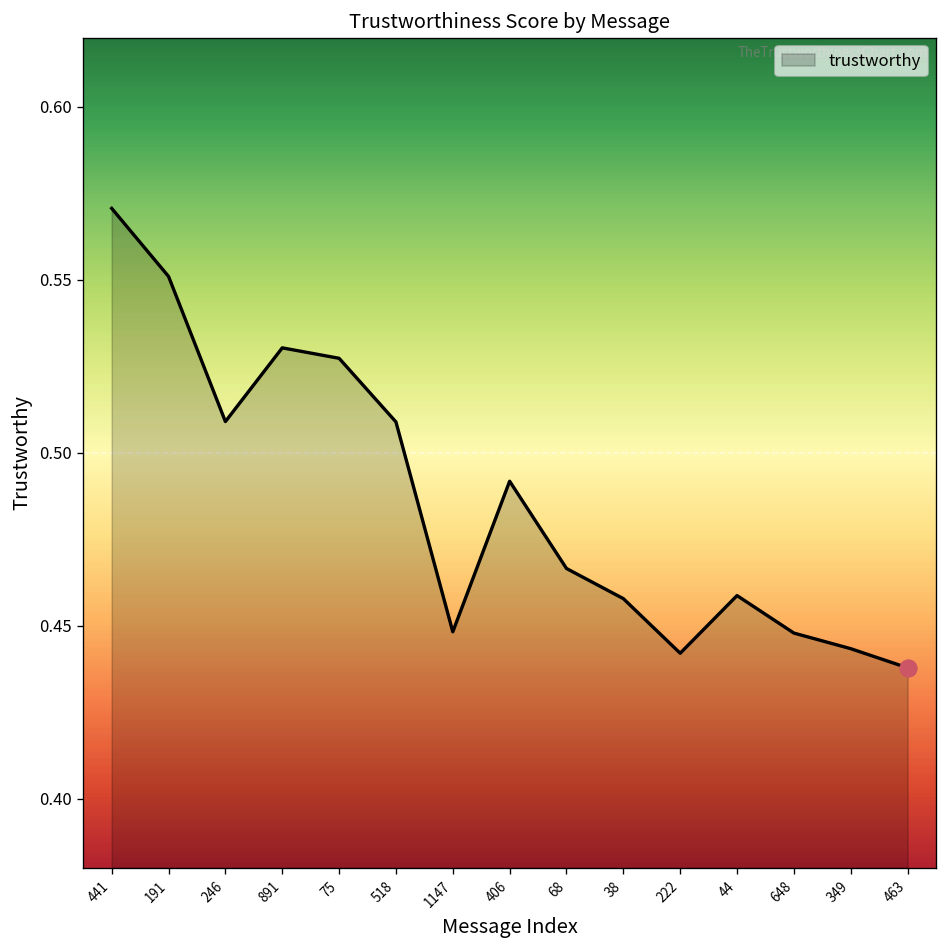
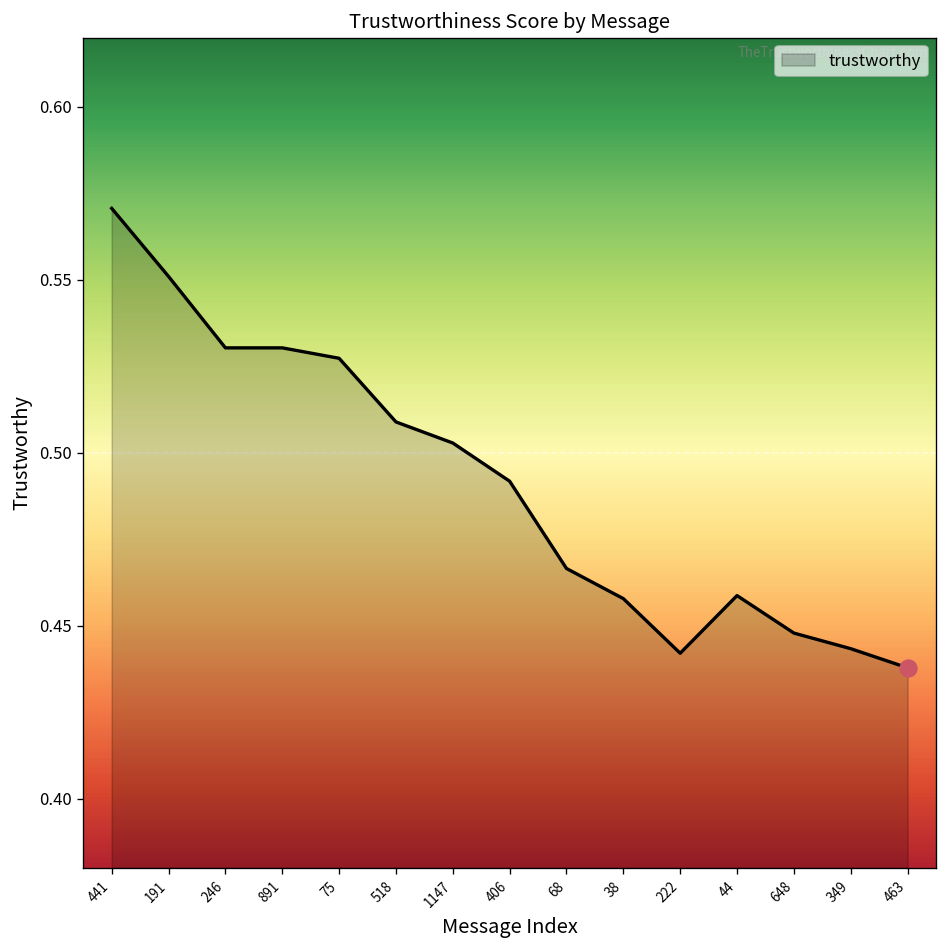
  {
    "trustworthy": {
      "441": 0.571,
      "191": 0.551,
-     "246": 0.509,
+     "246": 0.530,
      "891": 0.530,
      "75": 0.527,
      "518": 0.509,
-     "1147": 0.448,
+     "1147": 0.503,
      "406": 0.492,
      "68": 0.467,
      "38": 0.458,
      "222": 0.442,
      "44": 0.459,
      "648": 0.448,
      "349": 0.443
    }
  }
